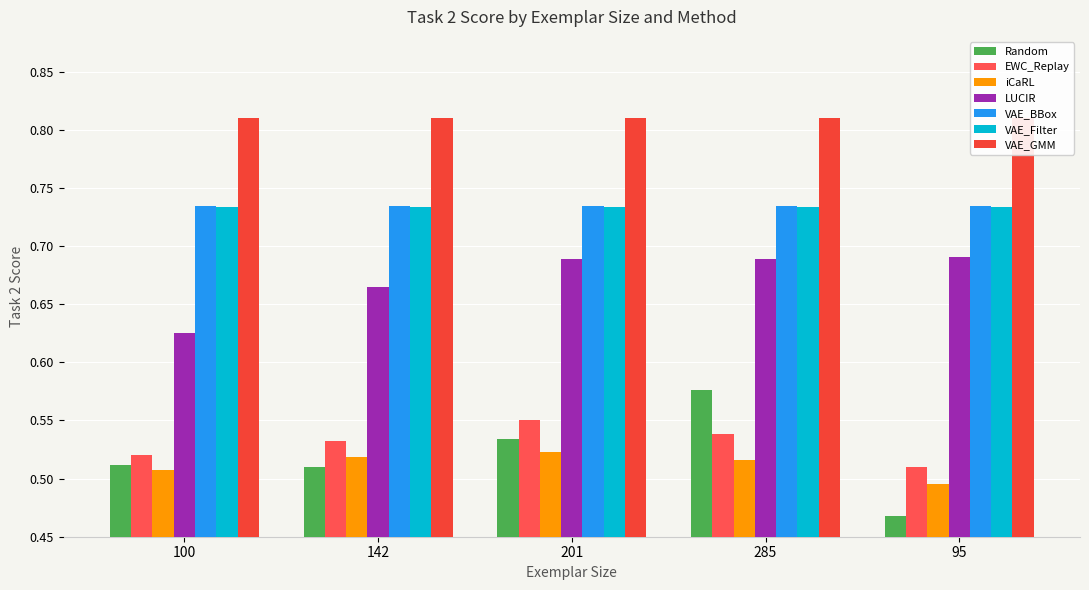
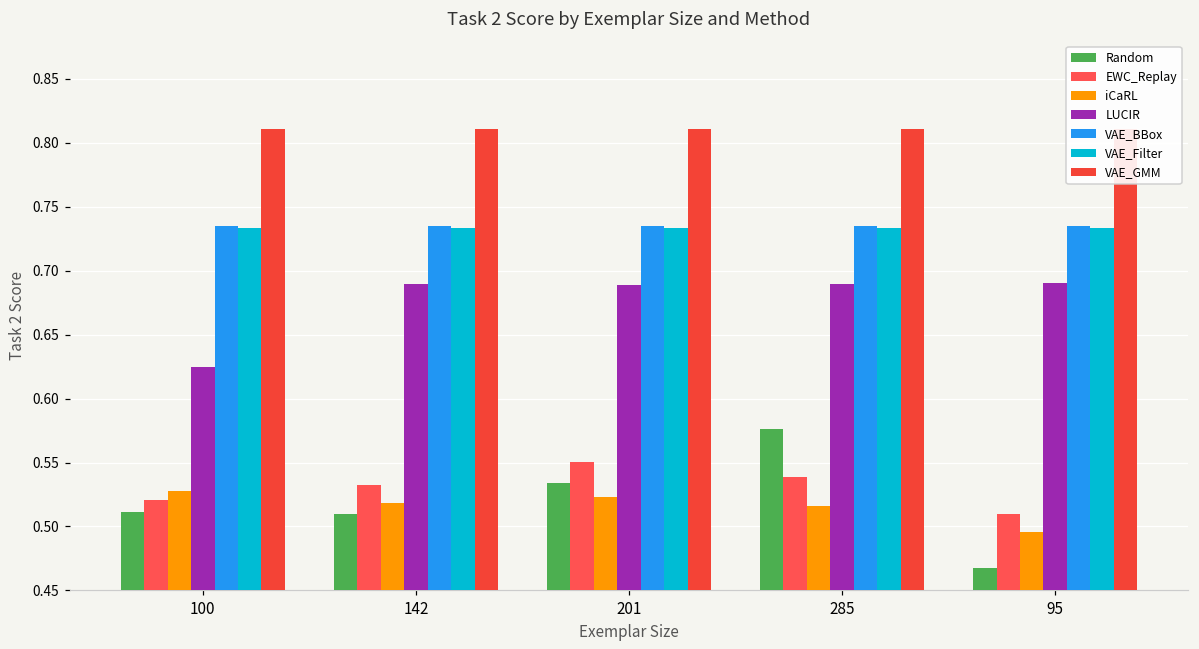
  {
    "Random": {
      "100": 0.511,
      "142": 0.510,
      "201": 0.534,
      "285": 0.576,
      "95": 0.467
    },
    "iCaRL": {
-     "100": 0.507,
+     "100": 0.528,
      "142": 0.518,
      "201": 0.523,
      "285": 0.516,
      "95": 0.495
    },
    "LUCIR": {
      "100": 0.625,
-     "142": 0.665,
+     "142": 0.689,
      "201": 0.689,
      "285": 0.689,
      "95": 0.690
    }
  }
